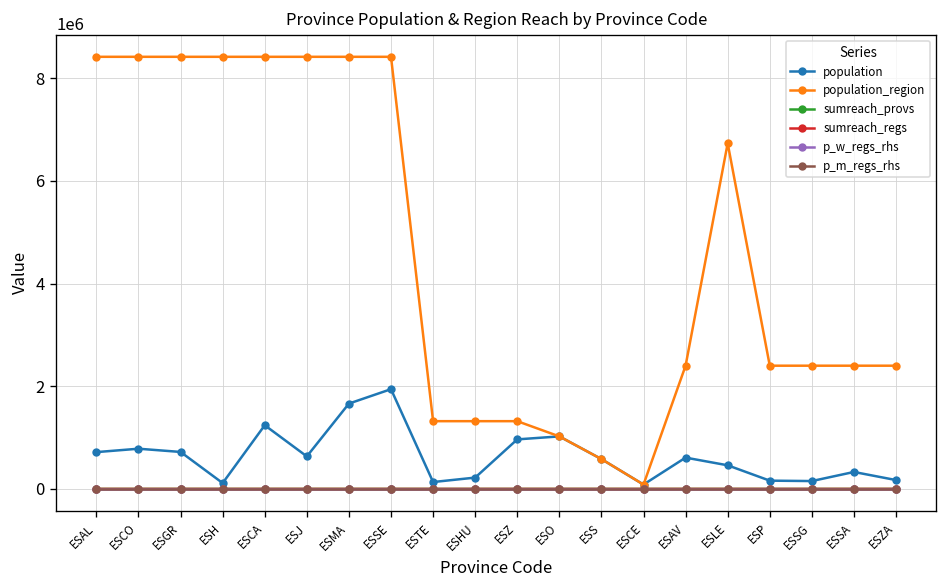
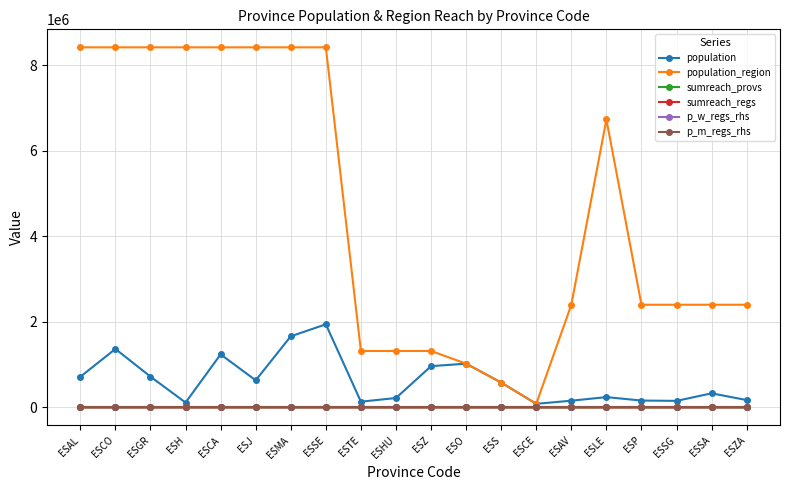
  {
    "population": {
      "ESAL": 700000,
-     "ESCO": 800000,
+     "ESCO": 1400000,
      "ESGR": 700000,
      "ESH": 100000,
      "ESCA": 1200000,
      "ESJ": 600000,
      "ESMA": 1700000,
      "ESSE": 1900000,
      "ESTE": 100000,
      "ESHU": 200000,
      "ESZ": 1000000,
-     "ESAV": 600000,
-     "ESLE": 500000,
+     "ESAV": 200000,
+     "ESLE": 200000,
      "ESP": 200000,
      "ESSG": 200000,
      "ESSA": 300000,
      "ESZA": 200000
    },
    "population_region": {
      "ESAL": 8400000,
      "ESCO": 8400000,
      "ESGR": 8400000,
      "ESH": 8400000,
      "ESCA": 8400000,
      "ESJ": 8400000,
      "ESMA": 8400000,
      "ESSE": 8400000,
      "ESTE": 1300000,
      "ESHU": 1300000,
      "ESZ": 1300000,
      "ESAV": 2400000,
      "ESLE": 6700000,
      "ESP": 2400000,
      "ESSG": 2400000,
      "ESSA": 2400000,
      "ESZA": 2400000
    },
    "p_m_regs_rhs": {
      "ESAL": 0,
      "ESCO": 0,
      "ESGR": 0,
      "ESH": 0,
      "ESCA": 0,
      "ESJ": 0,
      "ESMA": 0,
      "ESSE": 0,
      "ESTE": 0,
      "ESHU": 0,
      "ESZ": 0,
      "ESO": 0,
      "ESS": 0,
      "ESCE": 0,
      "ESAV": 0,
      "ESLE": 0,
      "ESP": 0,
      "ESSG": 0,
      "ESSA": 0,
      "ESZA": 0
    }
  }
